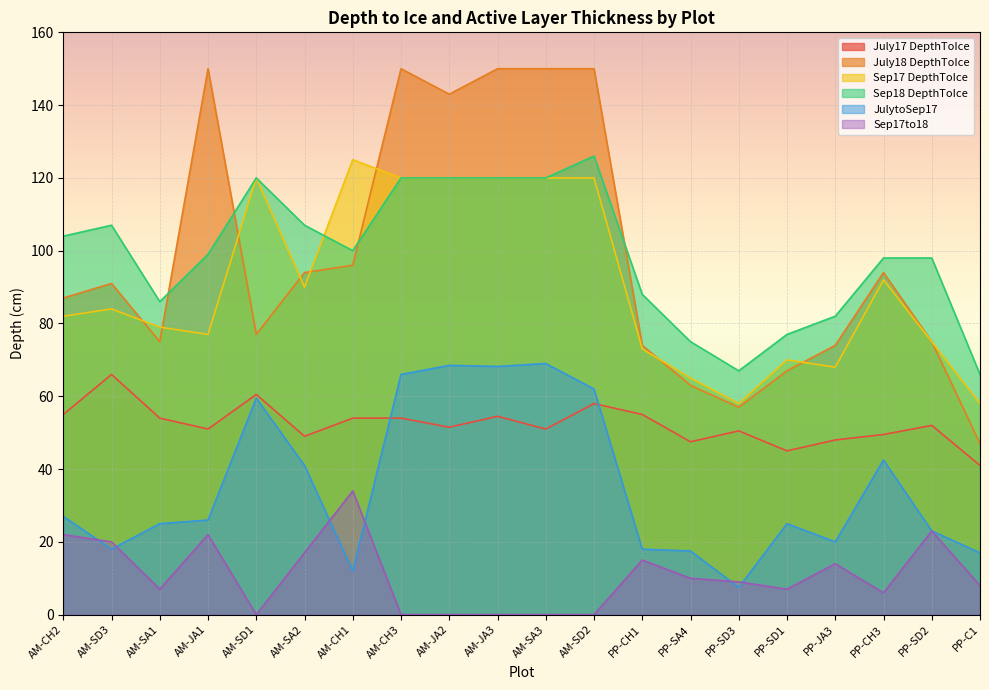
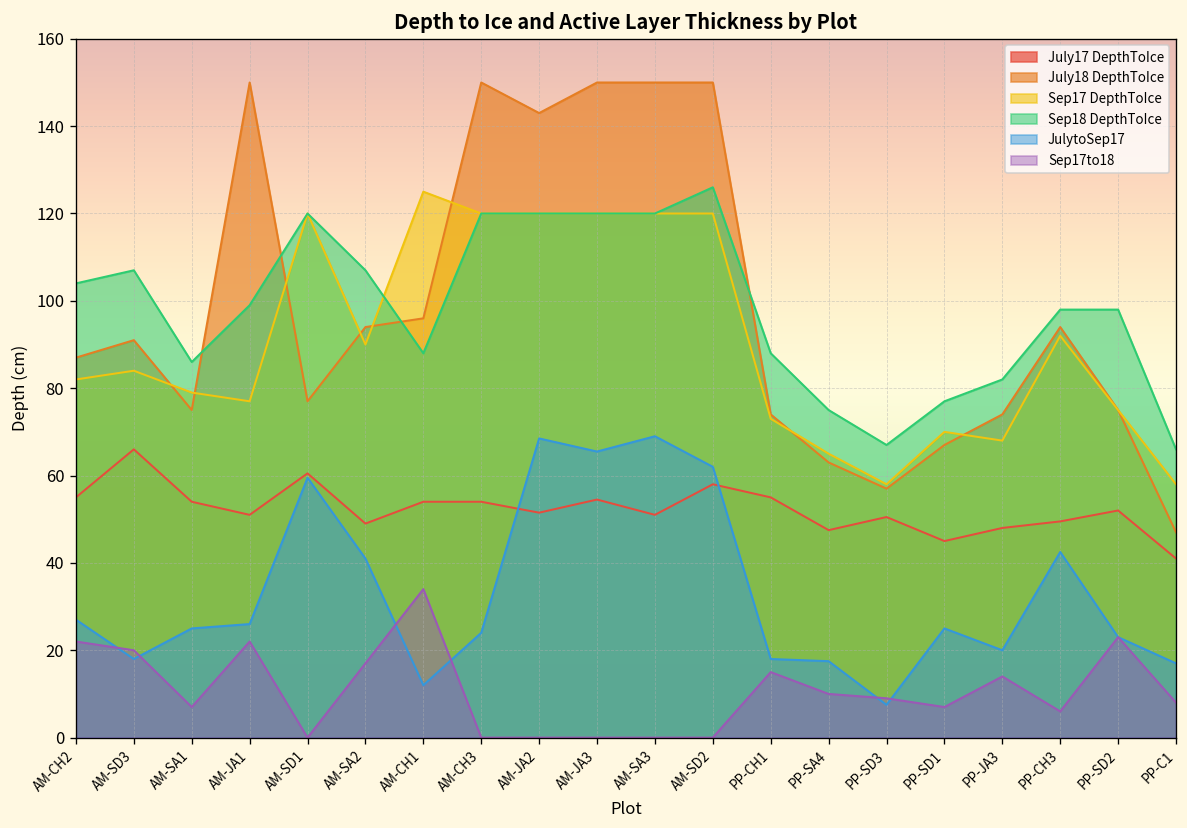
  {
    "Sep17 DepthToIce": {
      "AM-CH2": 82,
      "AM-SD3": 84,
      "AM-SA1": 79,
      "AM-JA1": 77,
      "AM-SA2": 90,
      "AM-CH1": 125,
      "AM-SD2": 120,
      "PP-CH1": 73,
      "PP-SA4": 65,
      "PP-SD3": 58,
      "PP-SD1": 70,
      "PP-JA3": 68,
      "PP-CH3": 92,
      "PP-C1": 58
    },
    "Sep18 DepthToIce": {
      "AM-CH2": 104,
      "AM-SD3": 107,
      "AM-SA1": 86,
      "AM-JA1": 99,
      "AM-SA2": 107,
-     "AM-CH1": 100,
+     "AM-CH1": 88,
      "AM-SD2": 126,
      "PP-CH1": 88,
      "PP-SA4": 75,
      "PP-SD3": 67,
      "PP-SD1": 77,
      "PP-JA3": 82,
      "PP-CH3": 98,
      "PP-SD2": 98,
      "PP-C1": 66
    },
    "JulytoSep17": {
      "AM-CH2": 27,
      "AM-SD3": 18,
      "AM-SA1": 25,
      "AM-JA1": 26,
      "AM-SD1": 60,
      "AM-SA2": 41,
      "AM-CH1": 12,
-     "AM-CH3": 66,
+     "AM-CH3": 24,
      "AM-JA2": 69,
-     "AM-JA3": 68,
+     "AM-JA3": 66,
      "AM-SA3": 69,
      "AM-SD2": 62,
      "PP-CH1": 18,
      "PP-SA4": 18,
      "PP-SD3": 8,
      "PP-SD1": 25,
      "PP-JA3": 20,
      "PP-CH3": 43,
      "PP-C1": 17
    },
    "Sep17to18": {
      "AM-CH2": 22,
      "AM-SD3": 20,
      "AM-SA1": 7,
      "AM-JA1": 22,
      "AM-SD1": 0,
      "AM-SA2": 17,
      "AM-CH1": 34,
      "AM-CH3": 0,
      "AM-JA2": 0,
      "AM-JA3": 0,
      "AM-SA3": 0,
      "AM-SD2": 0,
      "PP-CH1": 15,
      "PP-SA4": 10,
      "PP-SD3": 9,
      "PP-SD1": 7,
      "PP-JA3": 14,
      "PP-CH3": 6,
      "PP-C1": 8
    }
  }
